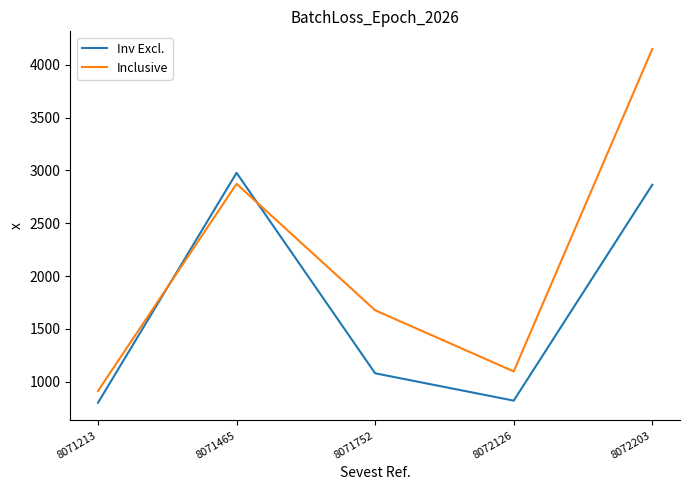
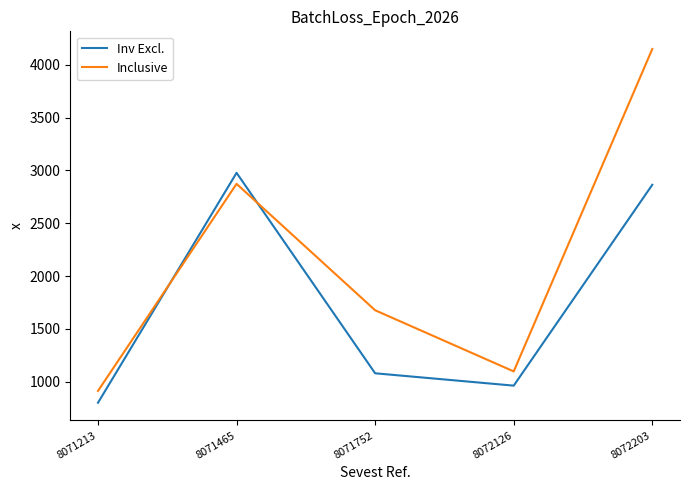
  {
    "Inv Excl.": {
      "8071213": 800,
      "8071465": 2980,
      "8071752": 1080,
-     "8072126": 820,
+     "8072126": 960,
      "8072203": 2860
    },
    "Inclusive": {
      "8071213": 910,
      "8071465": 2870,
      "8071752": 1680,
      "8072126": 1100,
      "8072203": 4150
    }
  }
